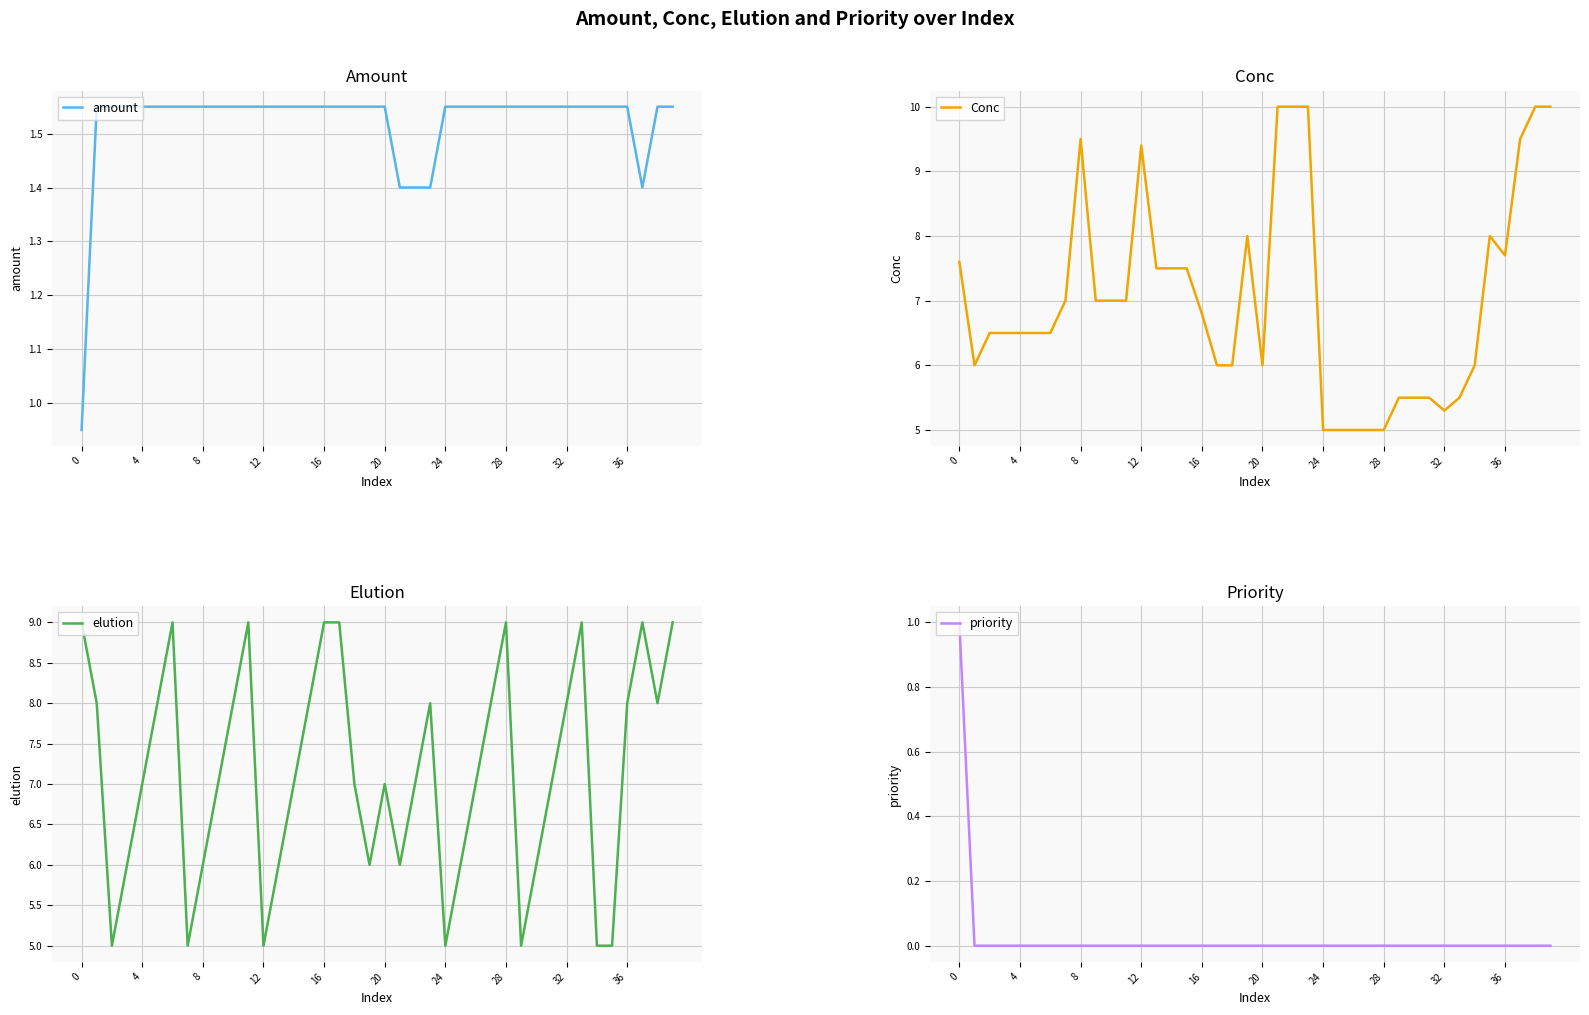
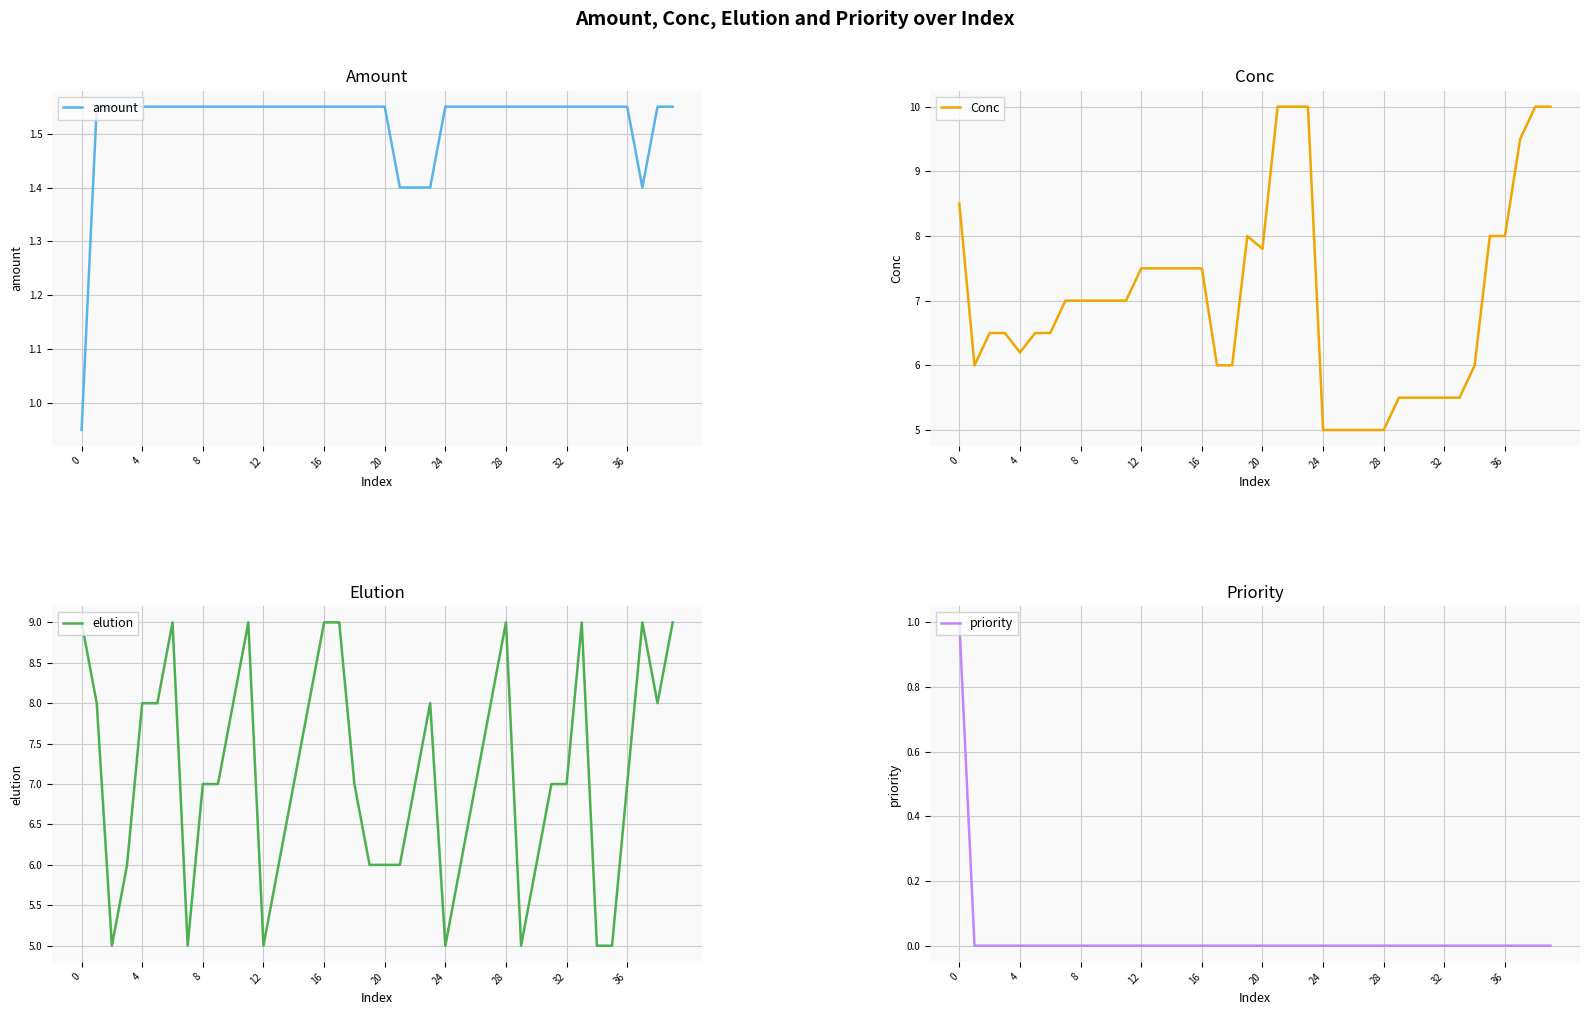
  {
    "Amount": {
      "0": 0.95,
      "8": 1.55,
      "12": 1.55,
      "16": 1.55,
      "20": 1.55,
      "24": 1.55,
      "28": 1.55,
      "32": 1.55,
      "36": 1.55
    },
    "Conc": {
-     "0": 7.6,
-     "4": 6.5,
-     "8": 9.5,
-     "12": 9.4,
-     "16": 6.8,
-     "20": 6.0,
+     "0": 8.5,
+     "4": 6.2,
+     "8": 7.0,
+     "12": 7.5,
+     "16": 7.5,
+     "20": 7.8,
      "24": 5.0,
      "28": 5.0,
-     "32": 5.3,
-     "36": 7.7
+     "32": 5.5,
+     "36": 8.0
    },
    "Elution": {
-     "4": 7,
-     "8": 6,
+     "4": 8,
+     "8": 7,
      "12": 5,
      "16": 9,
-     "20": 7,
+     "20": 6,
      "24": 5,
      "28": 9,
-     "32": 8,
-     "36": 8
+     "32": 7,
+     "36": 7
    },
    "Priority": {
      "4": 0.00,
      "8": 0.00,
      "12": 0.00,
      "16": 0.00,
      "20": 0.00,
      "24": 0.00,
      "28": 0.00,
      "32": 0.00,
      "36": 0.00
    }
  }
